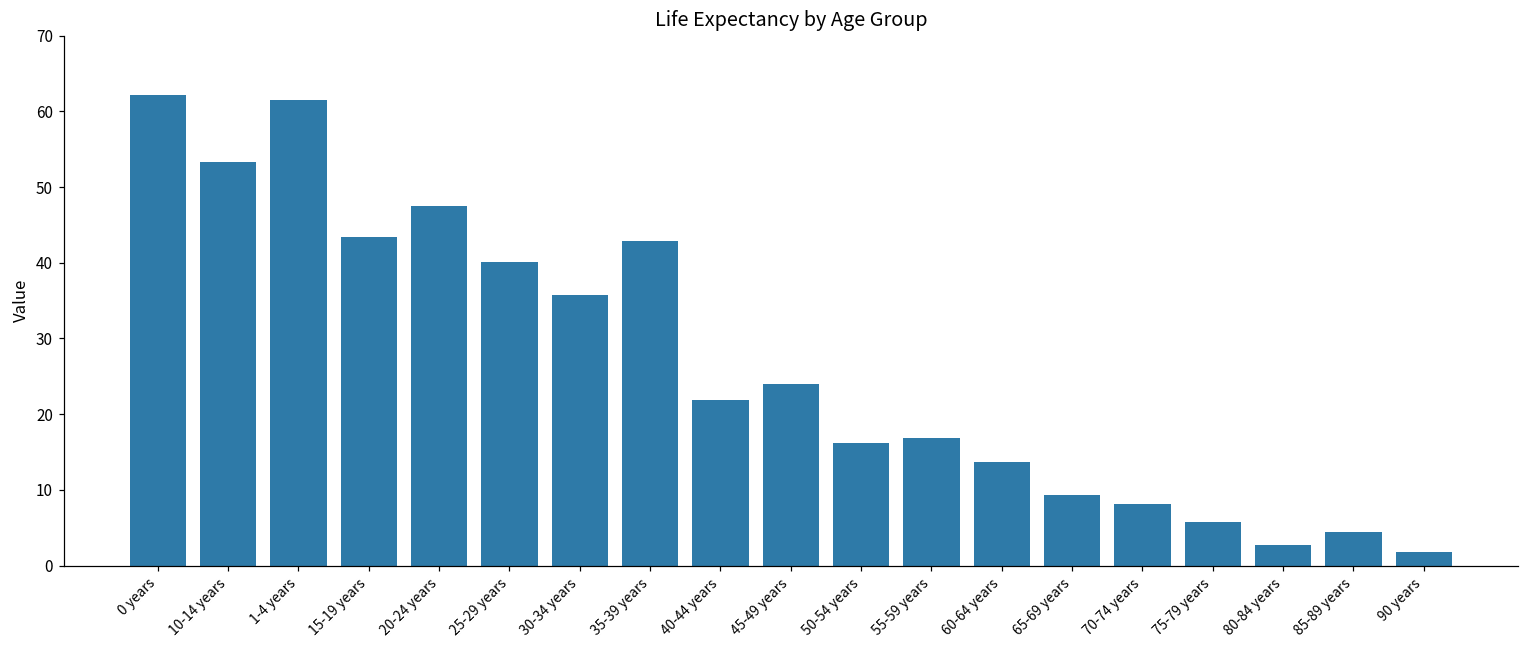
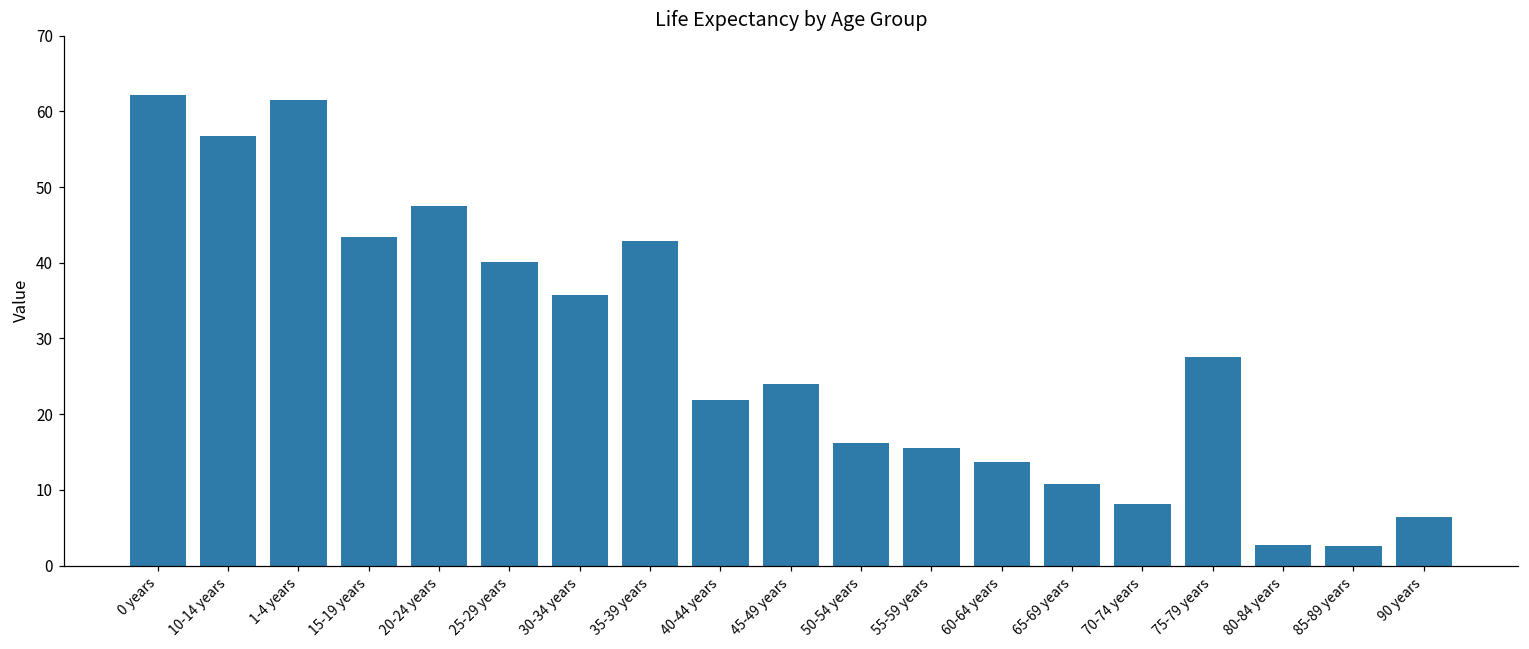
  {
    "0 years": 62,
-   "10-14 years": 53,
+   "10-14 years": 57,
    "1-4 years": 61,
    "15-19 years": 43,
    "20-24 years": 48,
    "25-29 years": 40,
    "30-34 years": 36,
    "35-39 years": 43,
    "40-44 years": 22,
    "45-49 years": 24,
    "50-54 years": 16,
-   "55-59 years": 17,
+   "55-59 years": 16,
    "60-64 years": 14,
-   "65-69 years": 9,
+   "65-69 years": 11,
    "70-74 years": 8,
-   "75-79 years": 6,
+   "75-79 years": 28,
    "80-84 years": 3,
-   "85-89 years": 4,
-   "90 years": 2
+   "85-89 years": 3,
+   "90 years": 6
  }
